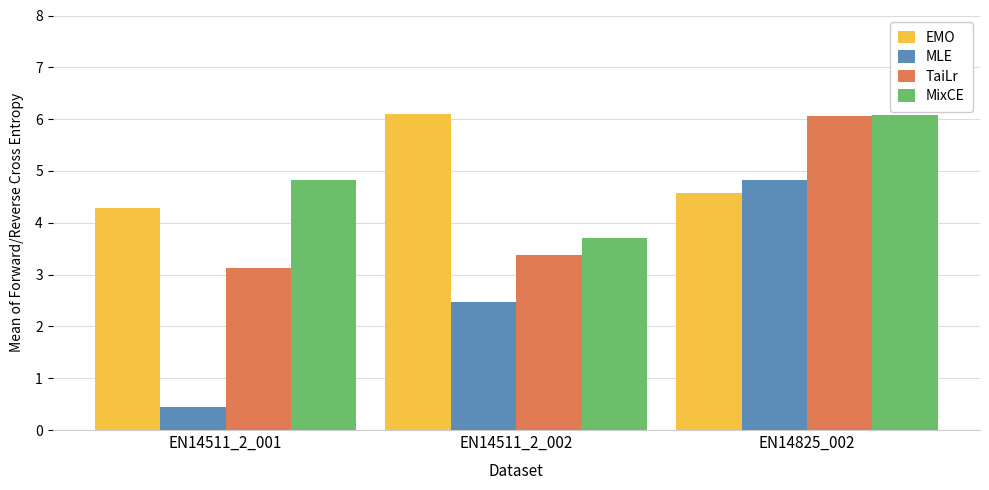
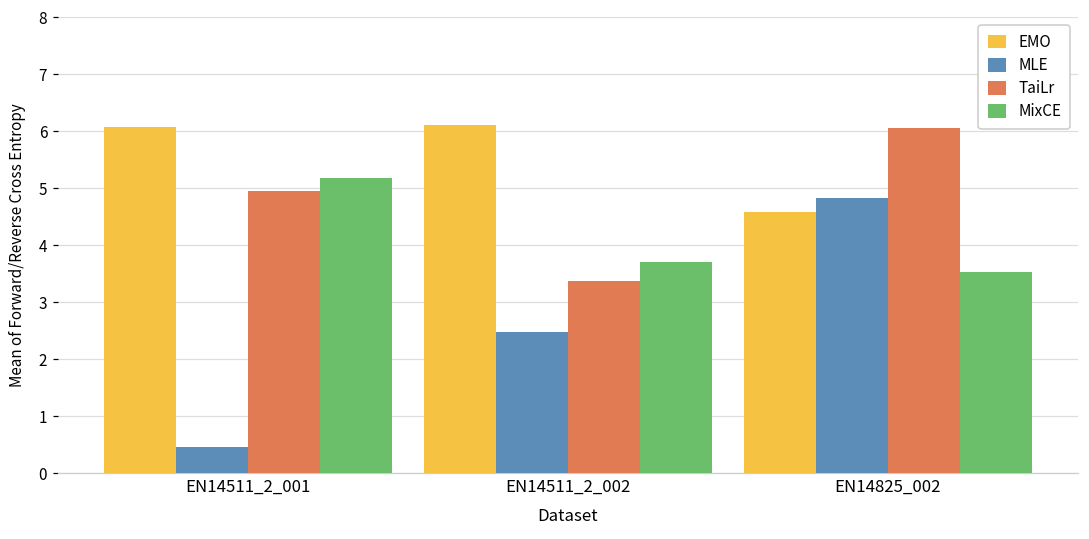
  {
    "EMO": {
-     "EN14511_2_001": 4.3,
+     "EN14511_2_001": 6.1,
      "EN14511_2_002": 6.1,
      "EN14825_002": 4.6
    },
    "MLE": {
      "EN14511_2_001": 0.5,
      "EN14511_2_002": 2.5,
      "EN14825_002": 4.8
    },
    "TaiLr": {
-     "EN14511_2_001": 3.1,
+     "EN14511_2_001": 4.9,
      "EN14511_2_002": 3.4,
      "EN14825_002": 6.1
    },
    "MixCE": {
-     "EN14511_2_001": 4.8,
+     "EN14511_2_001": 5.2,
      "EN14511_2_002": 3.7,
-     "EN14825_002": 6.1
+     "EN14825_002": 3.5
    }
  }
